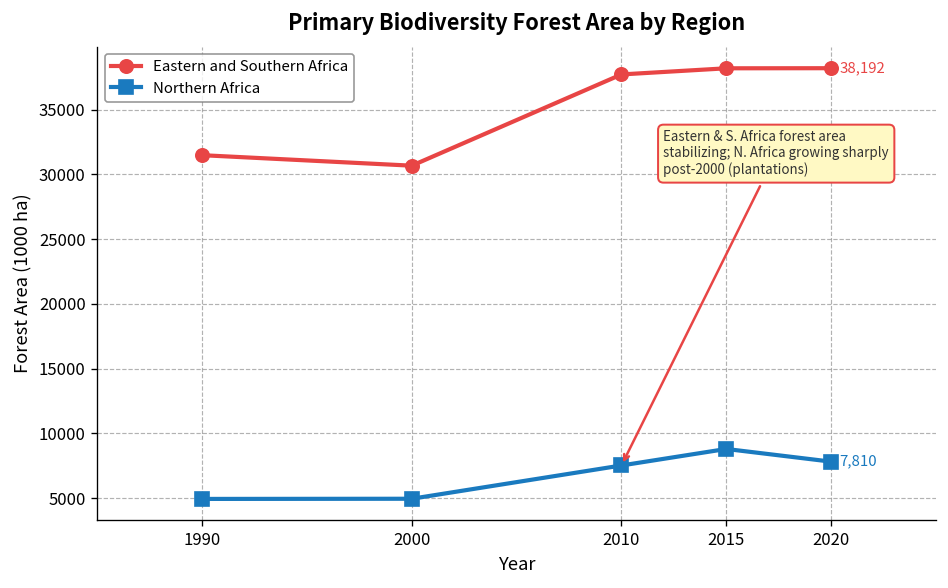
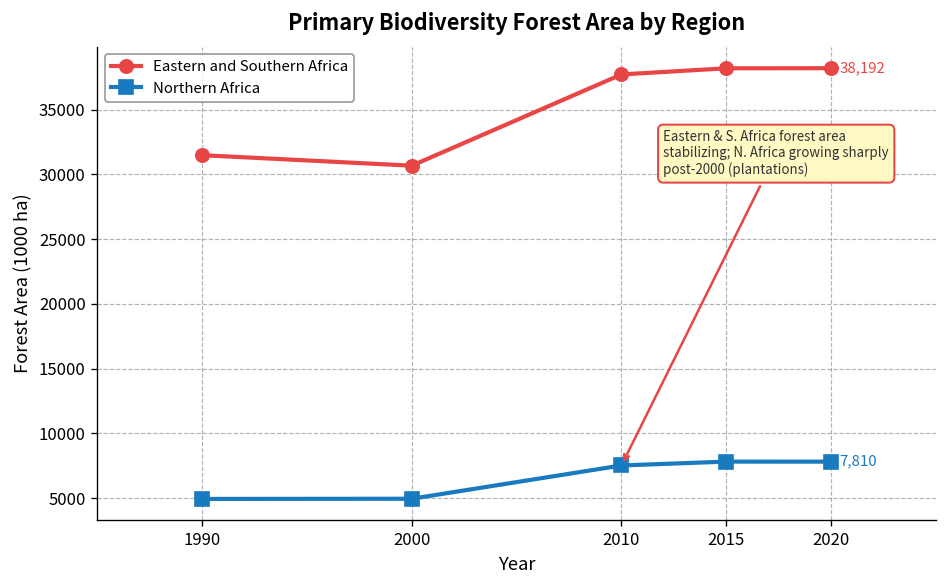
  {
    "Eastern and Southern Africa": {
      "2020": "38,192"
    },
    "Northern Africa": {
      "1990": "4900",
      "2000": "4900",
      "2010": "7500",
-     "2015": "8800"
+     "2015": "7800"
    }
  }
